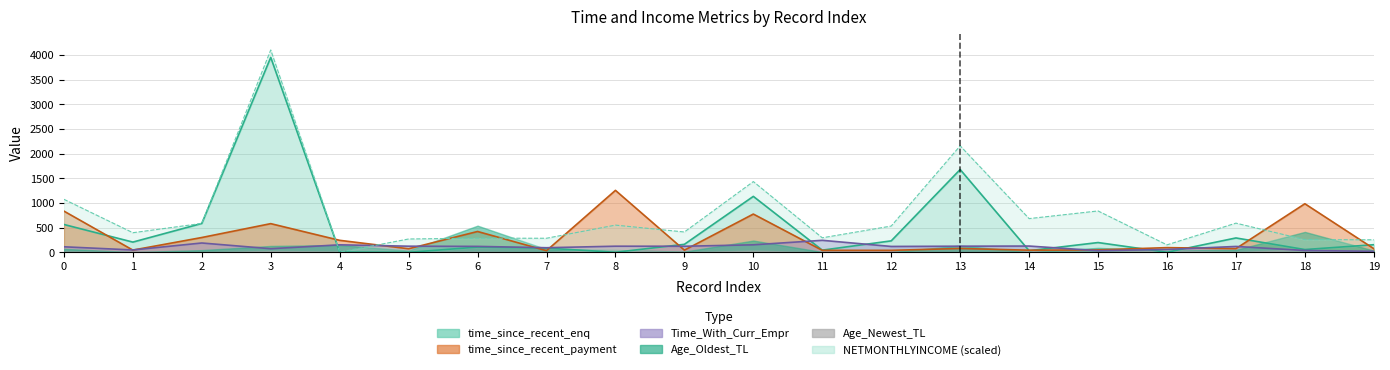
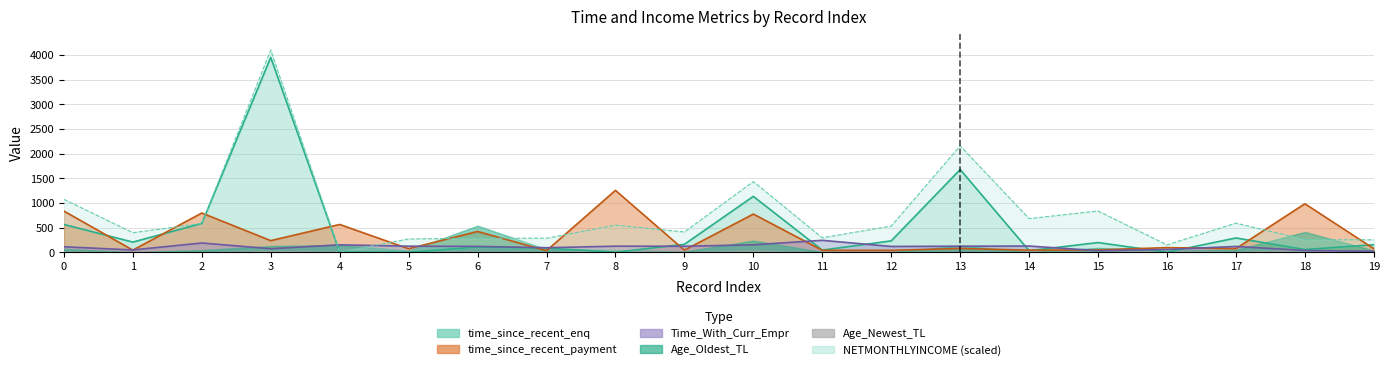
  {
    "time_since_recent_payment": {
      "0": 800,
-     "2": 300,
-     "3": 600,
-     "4": 200,
+     "2": 800,
+     "3": 200,
+     "4": 600,
      "6": 400,
      "8": 1300,
      "10": 800,
      "18": 1000
    },
    "Age_Oldest_TL": {
      "3": 100,
      "6": 500,
      "10": 200,
      "18": 400
    }
  }
